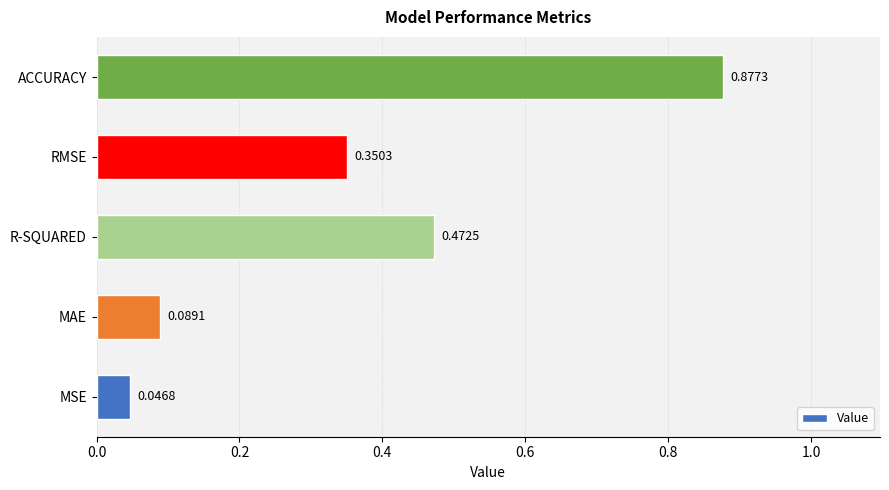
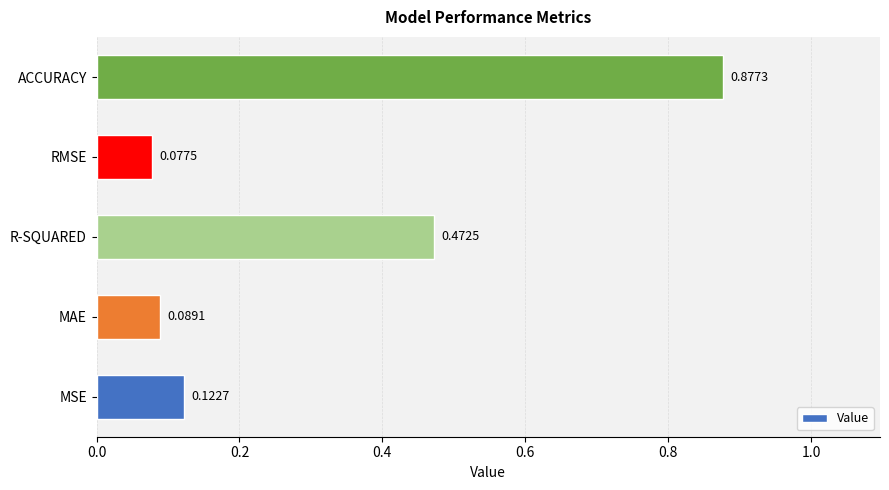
  {
    "ACCURACY": 0.8773,
-   "RMSE": 0.3503,
+   "RMSE": 0.0775,
    "R-SQUARED": 0.4725,
    "MAE": 0.0891,
-   "MSE": 0.0468
+   "MSE": 0.1227
  }
